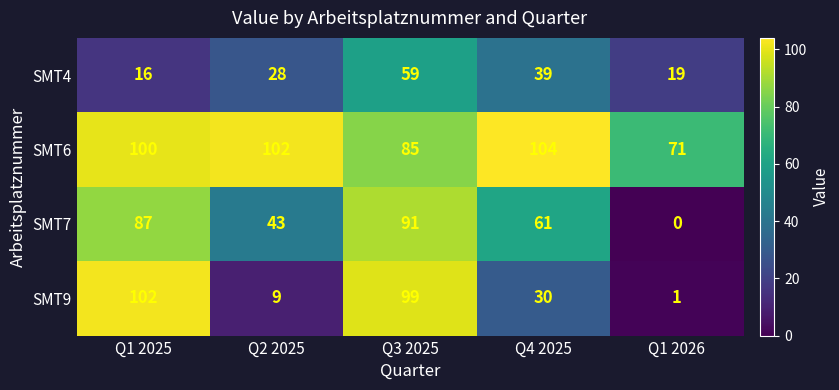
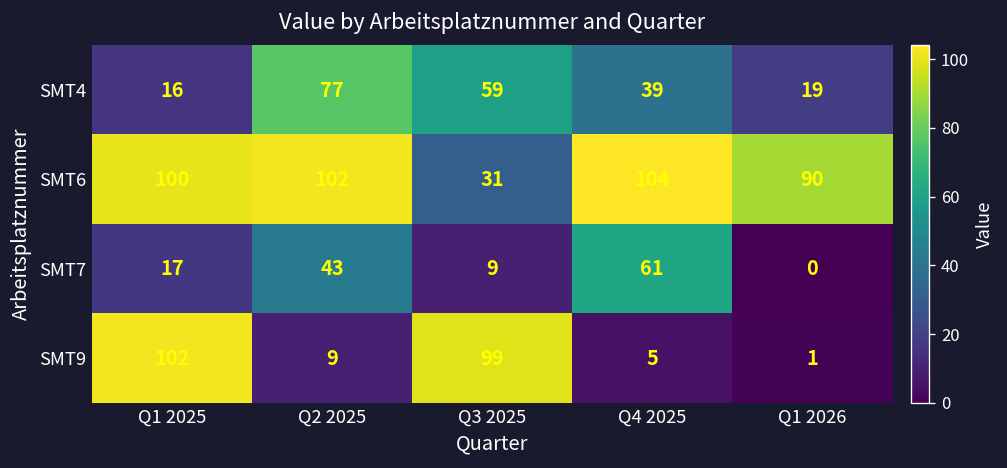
  {
    "SMT4": {
      "Q1 2025": 16,
-     "Q2 2025": 28,
+     "Q2 2025": 77,
      "Q3 2025": 59,
      "Q4 2025": 39,
      "Q1 2026": 19
    },
    "SMT6": {
-     "Q3 2025": 85,
-     "Q1 2026": 71
+     "Q3 2025": 31,
+     "Q1 2026": 90
    },
    "SMT7": {
-     "Q1 2025": 87,
+     "Q1 2025": 17,
      "Q2 2025": 43,
-     "Q3 2025": 91,
+     "Q3 2025": 9,
      "Q4 2025": 61,
      "Q1 2026": 0
    },
    "SMT9": {
      "Q2 2025": 9,
-     "Q4 2025": 30,
+     "Q4 2025": 5,
      "Q1 2026": 1
    }
  }
